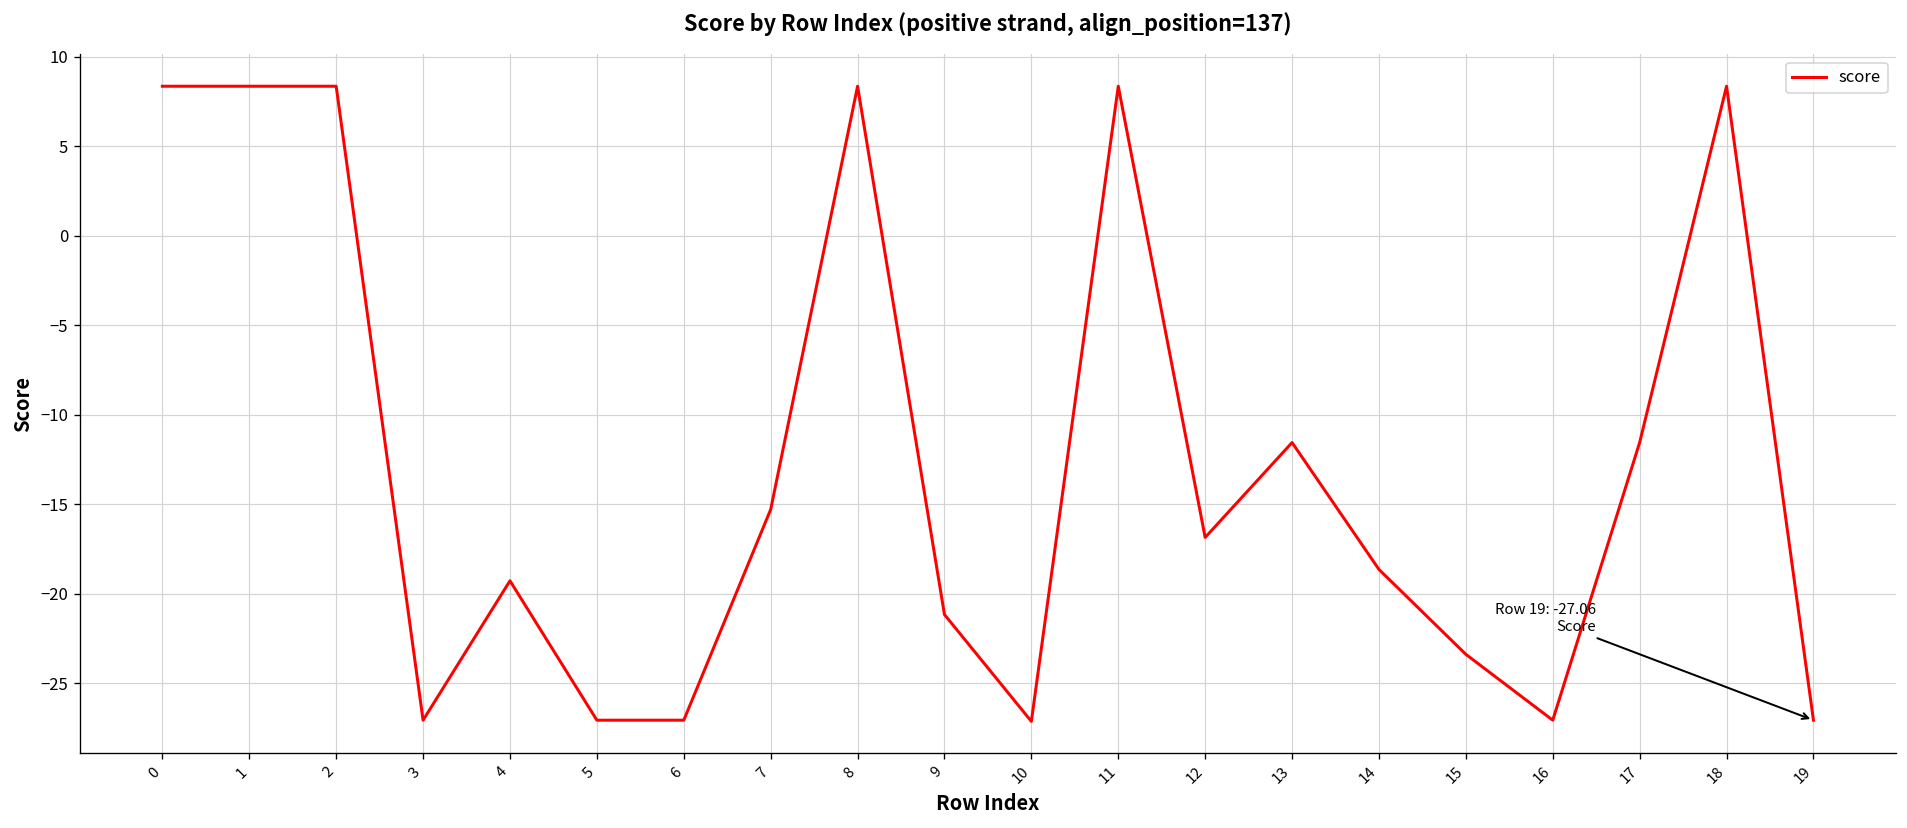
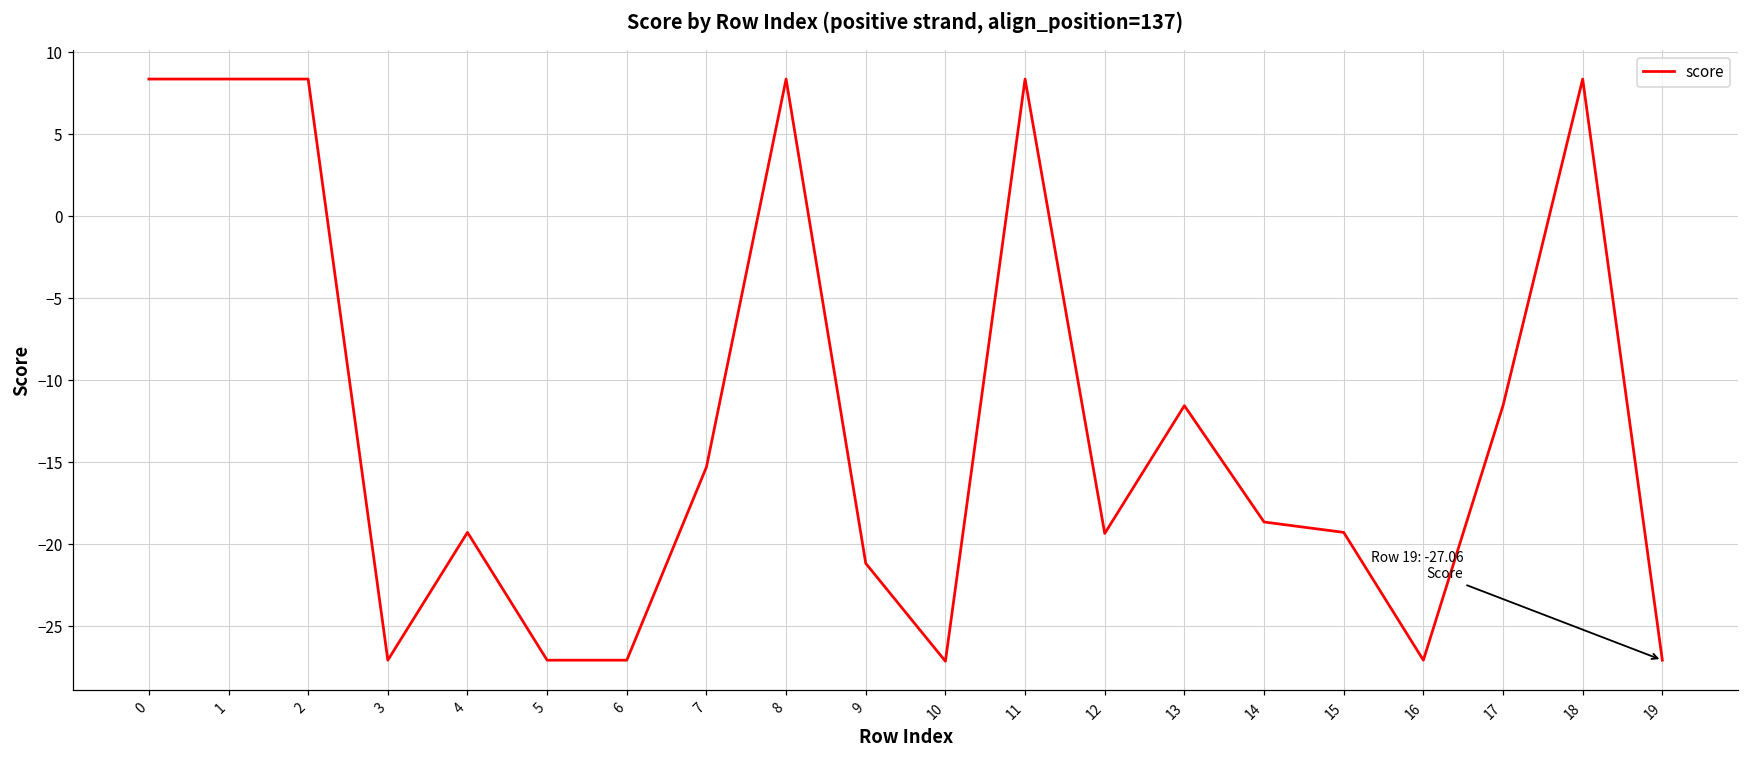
  {
    "0": 8.4,
    "1": 8.4,
    "2": 8.4,
    "3": -27.1,
    "4": -19.3,
    "5": -27.1,
    "6": -27.1,
    "7": -15.3,
    "8": 8.4,
    "9": -21.2,
    "10": -27.1,
    "11": 8.4,
-   "12": -16.8,
+   "12": -19.3,
    "13": -11.5,
    "14": -18.6,
-   "15": -23.4,
+   "15": -19.3,
    "17": -11.5,
    "18": 8.4,
    "19": -27.1
  }
